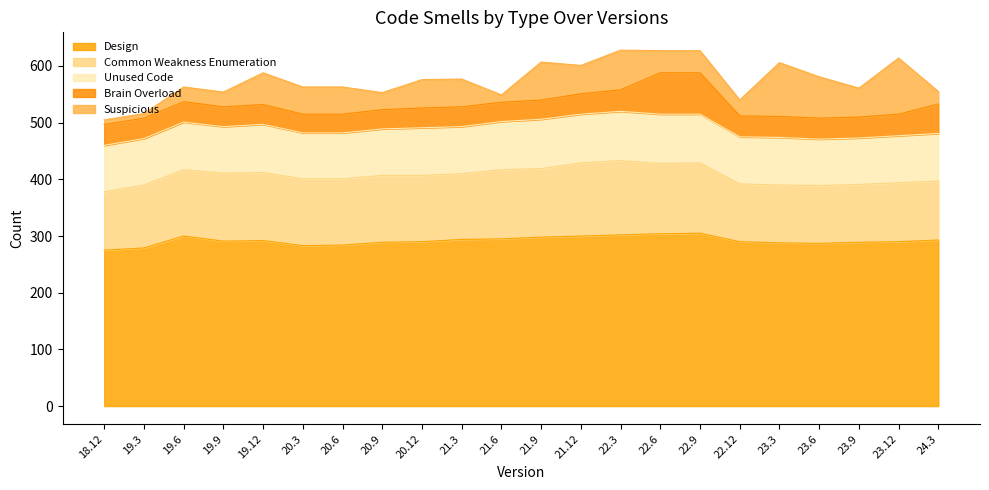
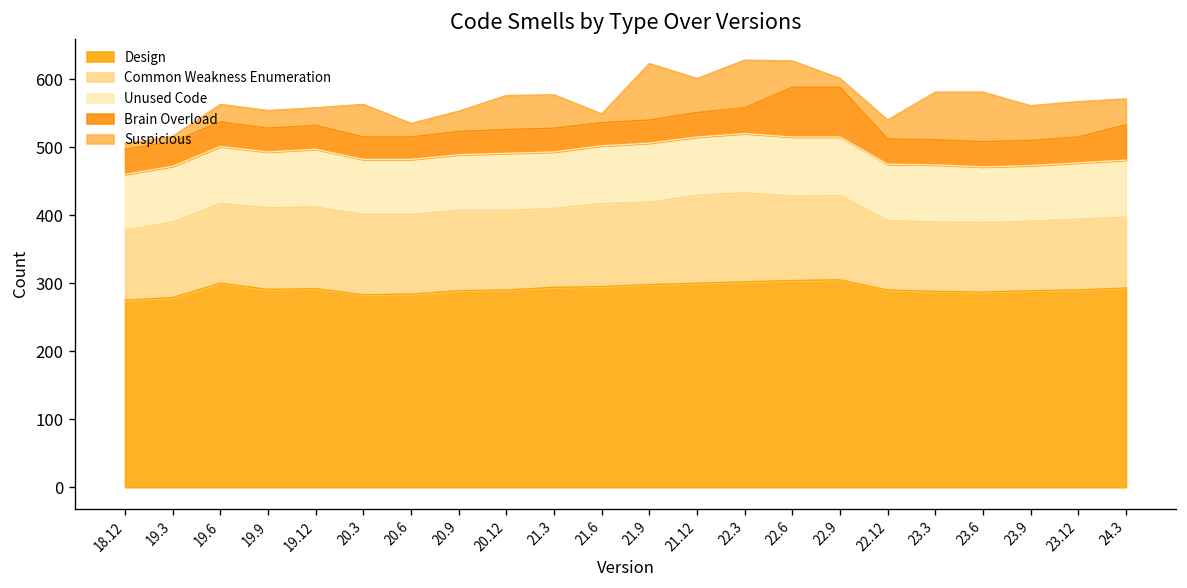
  {
    "Suspicious": {
      "18.12": 10,
      "19.3": 10,
      "19.6": 30,
      "19.9": 30,
-     "19.12": 60,
+     "19.12": 30,
      "20.3": 50,
-     "20.6": 50,
+     "20.6": 20,
      "20.9": 30,
      "20.12": 50,
      "21.3": 50,
      "21.6": 10,
-     "21.9": 70,
+     "21.9": 80,
      "21.12": 50,
      "22.3": 70,
      "22.6": 40,
-     "22.9": 40,
+     "22.9": 10,
      "22.12": 30,
-     "23.3": 100,
+     "23.3": 70,
      "23.6": 70,
      "23.9": 50,
-     "23.12": 100,
-     "24.3": 20
+     "23.12": 50,
+     "24.3": 40
    }
  }
